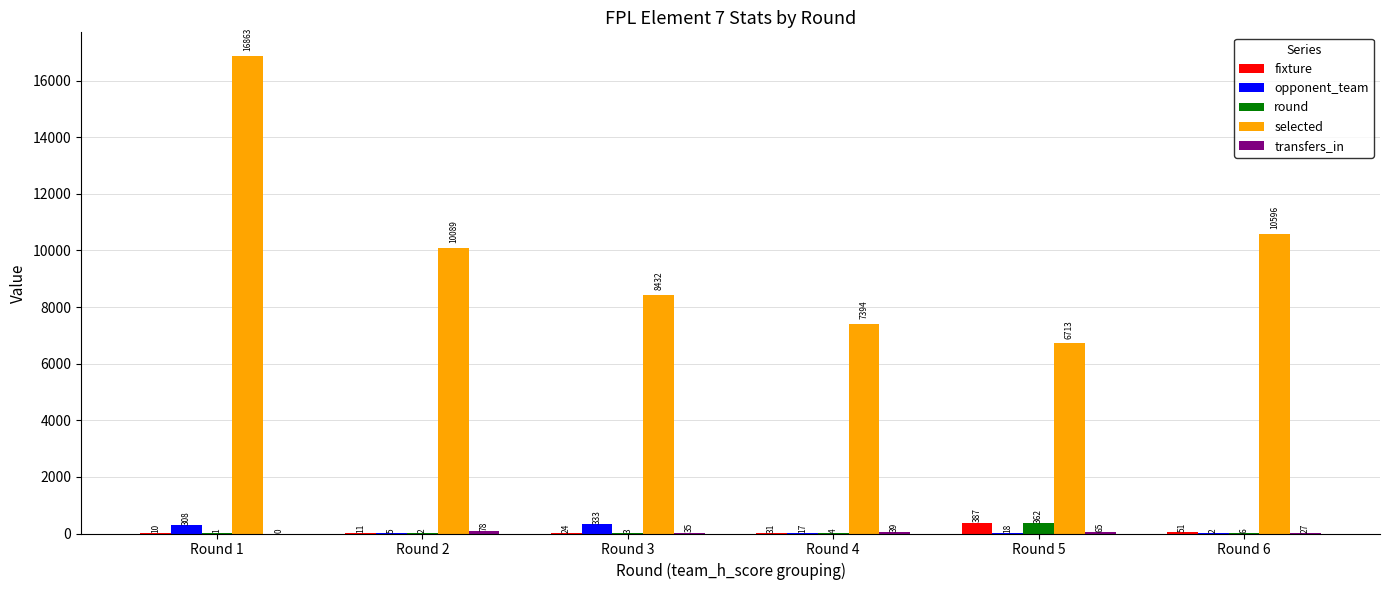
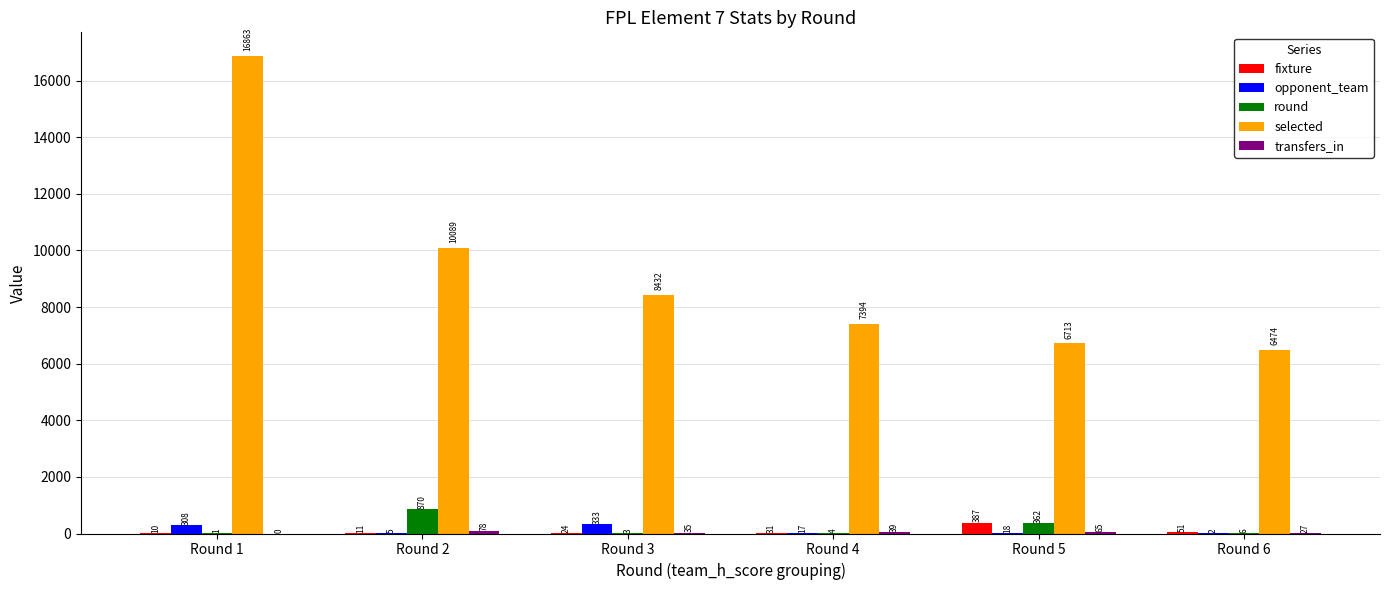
  {
    "fixture": {
      "Round 1": 10,
      "Round 2": 11,
      "Round 3": 24,
      "Round 4": 31,
      "Round 5": 387,
      "Round 6": 51
    },
    "opponent_team": {
      "Round 1": 308,
      "Round 2": 5,
      "Round 3": 333,
      "Round 4": 17,
      "Round 5": 18,
      "Round 6": 2
    },
    "round": {
      "Round 1": 1,
-     "Round 2": 2,
+     "Round 2": 870,
      "Round 3": 3,
      "Round 4": 4,
      "Round 5": 362,
      "Round 6": 6
    },
    "selected": {
      "Round 1": 16863,
      "Round 2": 10089,
      "Round 3": 8432,
      "Round 4": 7394,
      "Round 5": 6713,
-     "Round 6": 10596
+     "Round 6": 6474
    },
    "transfers_in": {
      "Round 1": 0,
      "Round 2": 78,
      "Round 3": 35,
      "Round 4": 39,
      "Round 5": 65,
      "Round 6": 27
    }
  }
